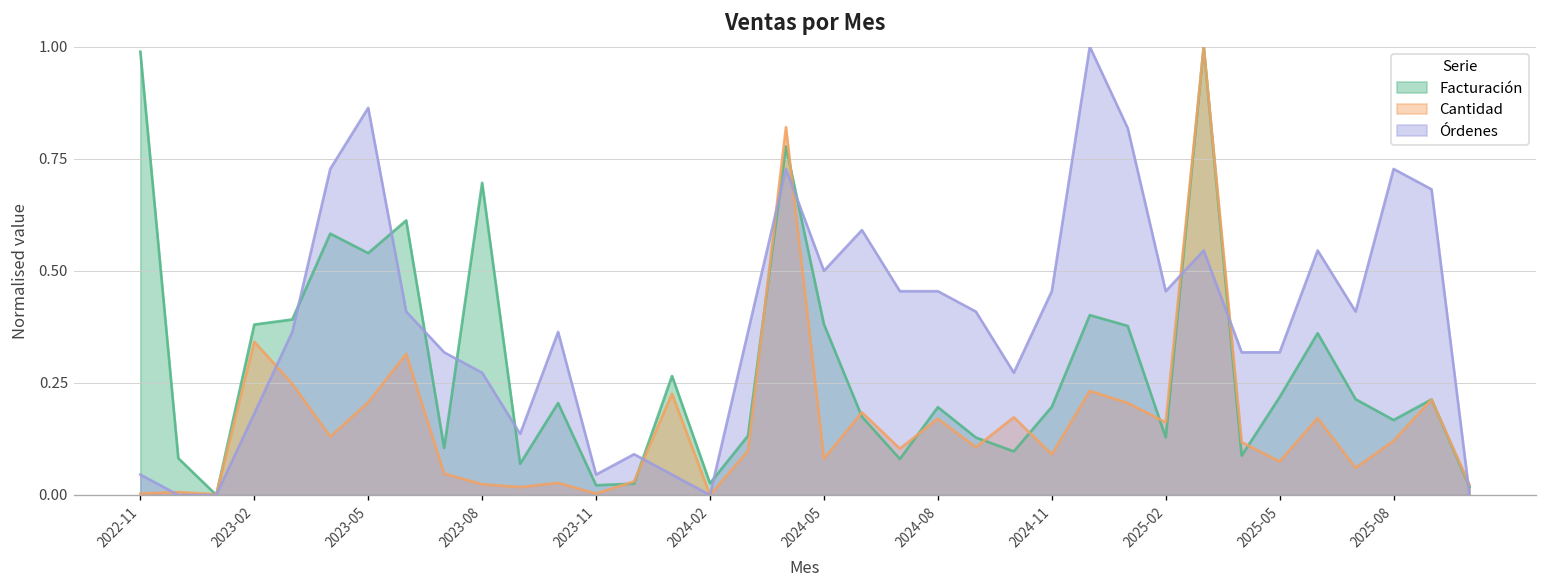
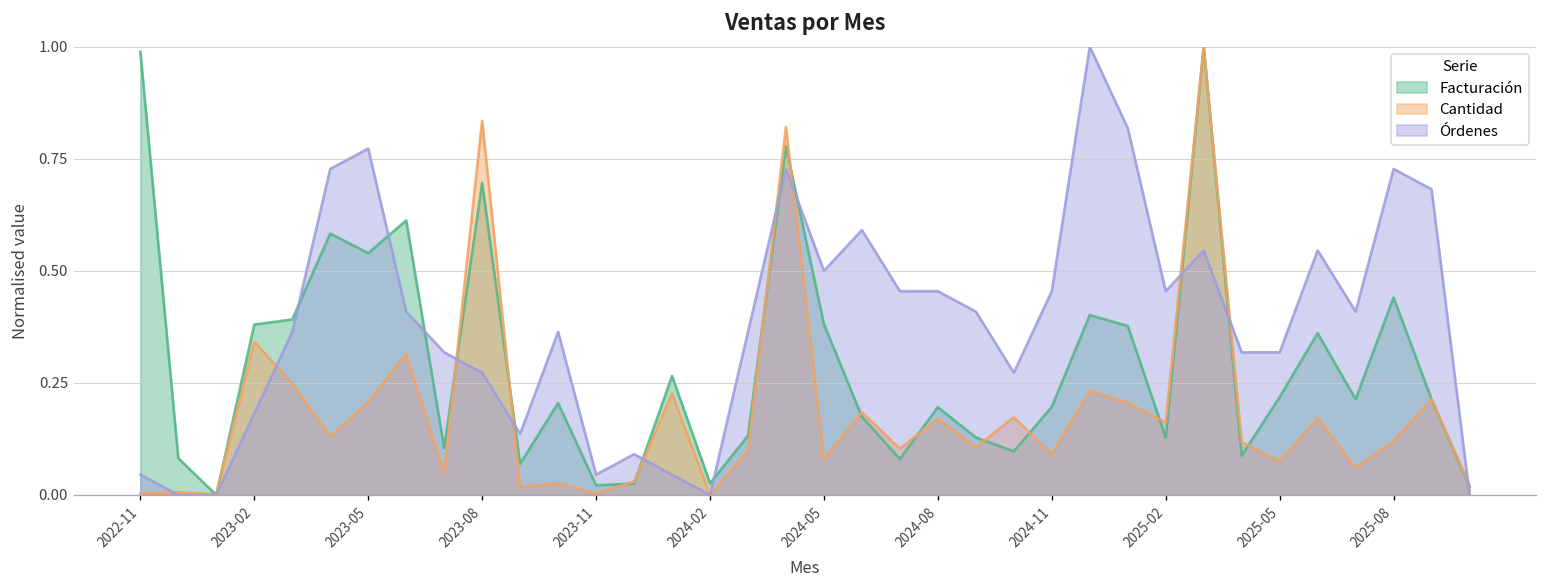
  {
    "Facturación": {
      "2022-11": 0.99,
      "2023-02": 0.38,
      "2023-05": 0.54,
      "2023-08": 0.70,
      "2023-11": 0.02,
      "2024-02": 0.03,
      "2024-05": 0.38,
      "2024-08": 0.20,
      "2024-11": 0.20,
      "2025-02": 0.13,
      "2025-05": 0.22,
-     "2025-08": 0.17
+     "2025-08": 0.44
    },
    "Cantidad": {
      "2022-11": 0.00,
      "2023-02": 0.34,
      "2023-05": 0.21,
-     "2023-08": 0.02,
+     "2023-08": 0.83,
      "2023-11": 0.00,
      "2024-05": 0.08,
      "2024-08": 0.17,
      "2024-11": 0.09,
      "2025-02": 0.16,
      "2025-05": 0.07,
      "2025-08": 0.12
    },
    "Órdenes": {
      "2022-11": 0.05,
      "2023-02": 0.18,
-     "2023-05": 0.86,
+     "2023-05": 0.77,
      "2023-08": 0.27,
      "2023-11": 0.05,
      "2024-05": 0.50,
      "2024-08": 0.45,
      "2024-11": 0.45,
      "2025-02": 0.45,
      "2025-05": 0.32,
      "2025-08": 0.73
    }
  }
